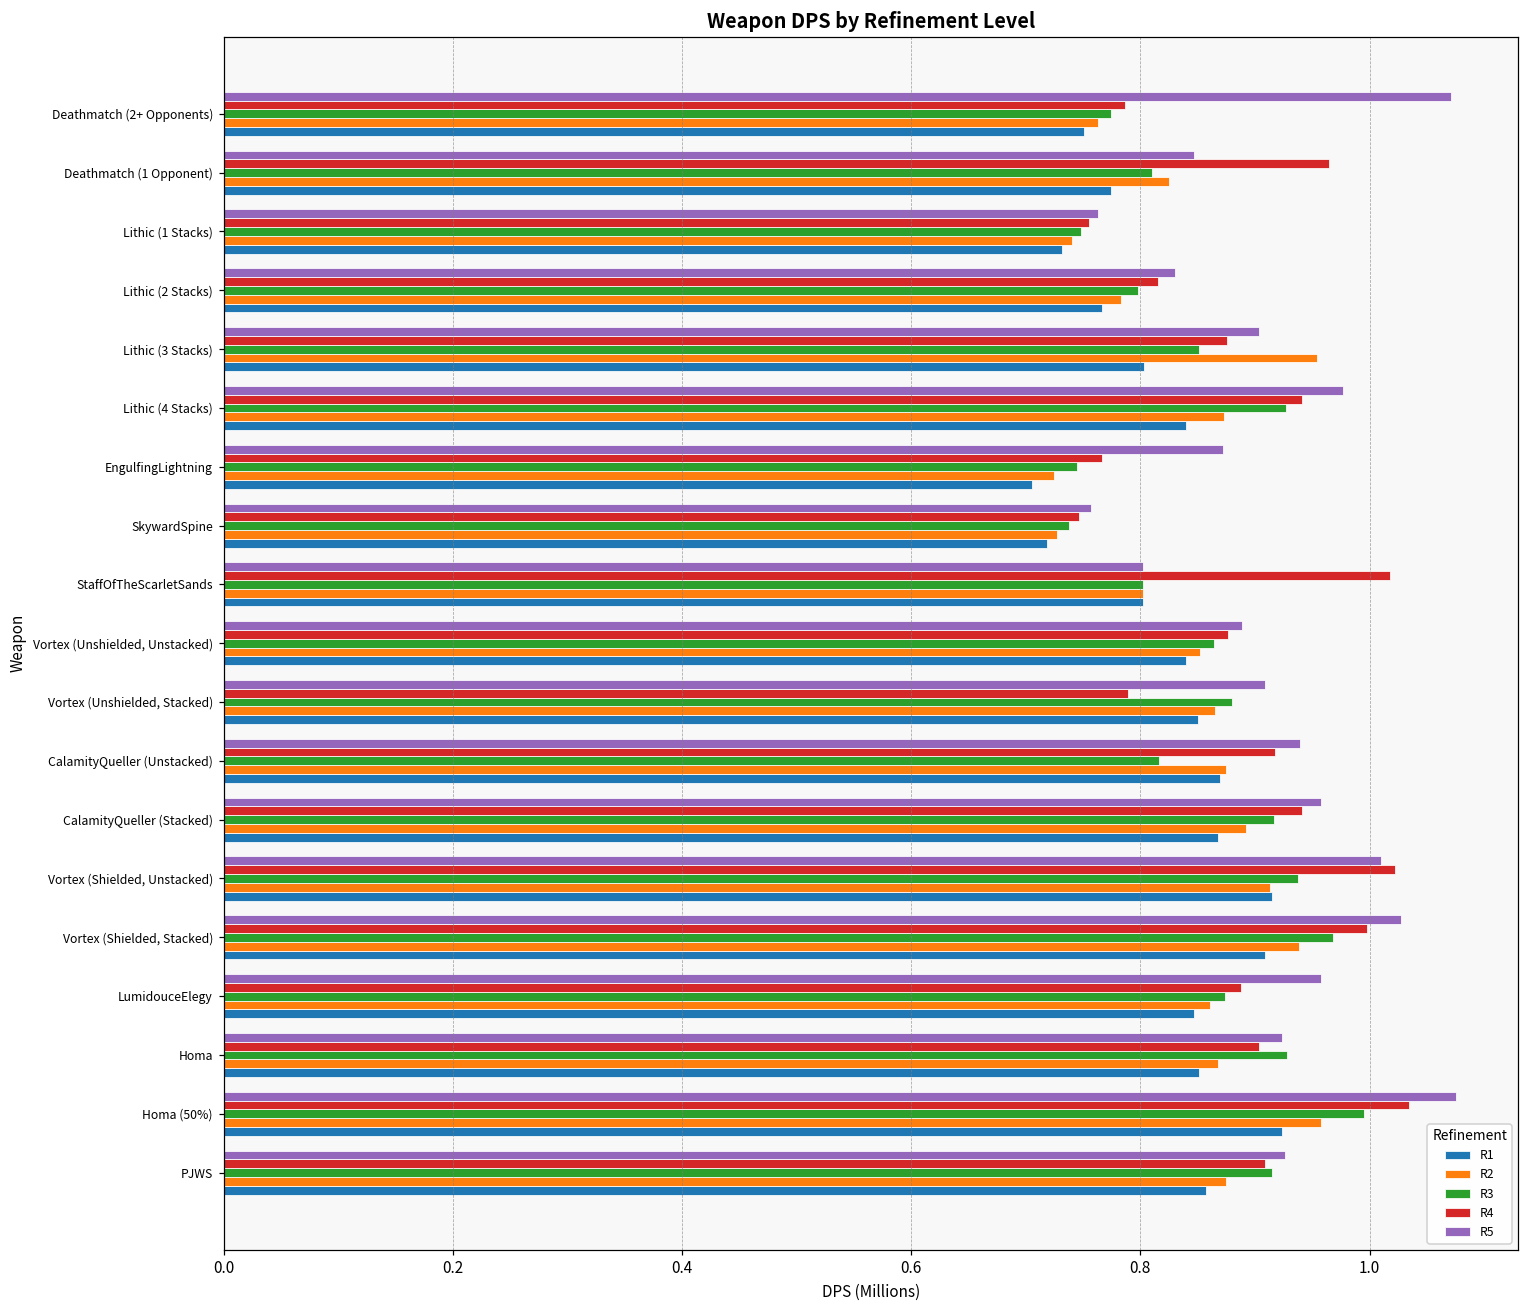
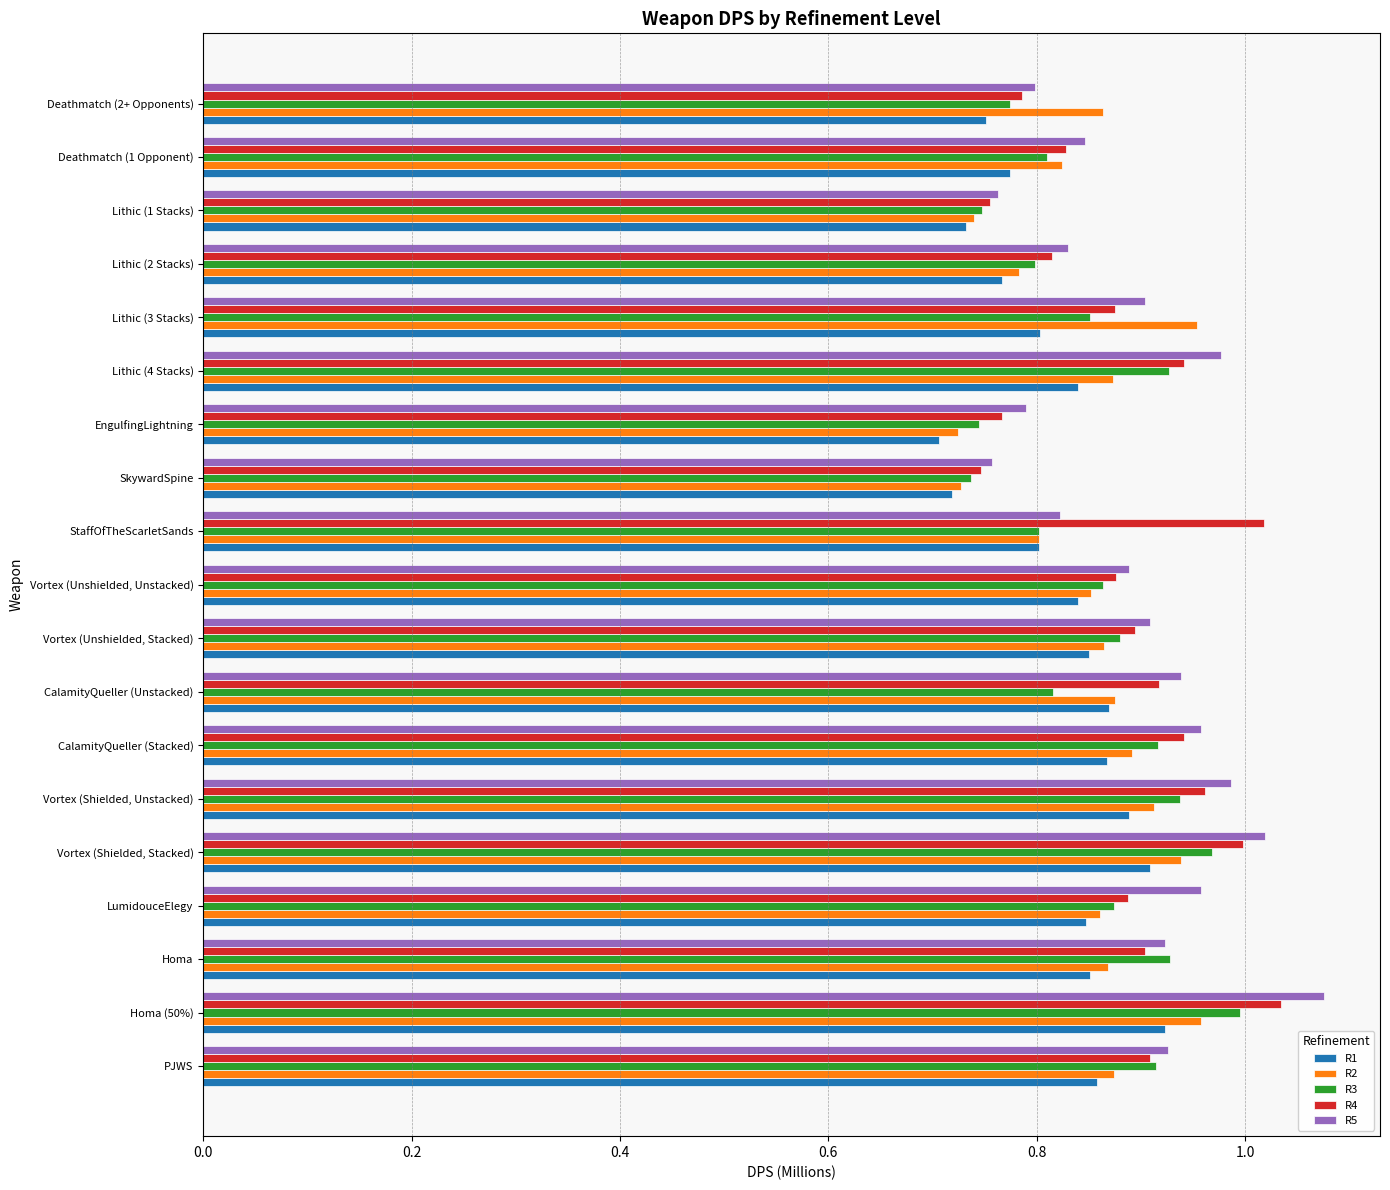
  {
    "R1": {
      "Deathmatch (2+ Opponents)": 0.751,
      "Deathmatch (1 Opponent)": 0.774,
      "Lithic (1 Stacks)": 0.732,
      "Lithic (2 Stacks)": 0.767,
      "Lithic (3 Stacks)": 0.803,
      "Lithic (4 Stacks)": 0.840,
      "EngulfingLightning": 0.706,
      "SkywardSpine": 0.718,
      "StaffOfTheScarletSands": 0.802,
      "Vortex (Unshielded, Unstacked)": 0.840,
      "Vortex (Unshielded, Stacked)": 0.850,
      "CalamityQueller (Unstacked)": 0.870,
      "CalamityQueller (Stacked)": 0.867,
-     "Vortex (Shielded, Unstacked)": 0.915,
+     "Vortex (Shielded, Unstacked)": 0.889,
      "Vortex (Shielded, Stacked)": 0.909,
      "LumidouceElegy": 0.847,
      "Homa": 0.852,
      "Homa (50%)": 0.923,
      "PJWS": 0.858
    },
    "R2": {
-     "Deathmatch (2+ Opponents)": 0.763,
+     "Deathmatch (2+ Opponents)": 0.863,
      "Deathmatch (1 Opponent)": 0.825,
      "Lithic (1 Stacks)": 0.740,
      "Lithic (2 Stacks)": 0.783,
      "Lithic (3 Stacks)": 0.954,
      "Lithic (4 Stacks)": 0.873,
      "EngulfingLightning": 0.725,
      "SkywardSpine": 0.727,
      "StaffOfTheScarletSands": 0.802,
      "Vortex (Unshielded, Unstacked)": 0.852,
      "Vortex (Unshielded, Stacked)": 0.865,
      "CalamityQueller (Unstacked)": 0.875,
      "CalamityQueller (Stacked)": 0.892,
      "Vortex (Shielded, Unstacked)": 0.913,
      "Vortex (Shielded, Stacked)": 0.939,
      "LumidouceElegy": 0.860,
      "Homa": 0.868,
      "Homa (50%)": 0.958,
      "PJWS": 0.875
    },
    "R3": {
      "Deathmatch (2+ Opponents)": 0.774,
      "Deathmatch (1 Opponent)": 0.810,
      "Lithic (1 Stacks)": 0.748,
      "Lithic (2 Stacks)": 0.798,
      "Lithic (3 Stacks)": 0.851,
      "Lithic (4 Stacks)": 0.927,
      "EngulfingLightning": 0.745,
      "SkywardSpine": 0.737,
      "StaffOfTheScarletSands": 0.802,
      "Vortex (Unshielded, Unstacked)": 0.864,
      "Vortex (Unshielded, Stacked)": 0.880,
      "CalamityQueller (Unstacked)": 0.816,
      "CalamityQueller (Stacked)": 0.916,
      "Vortex (Shielded, Unstacked)": 0.937,
      "Vortex (Shielded, Stacked)": 0.968,
      "LumidouceElegy": 0.874,
      "Homa": 0.928,
      "Homa (50%)": 0.995,
      "PJWS": 0.915
    },
    "R4": {
      "Deathmatch (2+ Opponents)": 0.786,
-     "Deathmatch (1 Opponent)": 0.965,
+     "Deathmatch (1 Opponent)": 0.828,
      "Lithic (1 Stacks)": 0.755,
      "Lithic (2 Stacks)": 0.815,
      "Lithic (3 Stacks)": 0.875,
      "Lithic (4 Stacks)": 0.942,
      "EngulfingLightning": 0.766,
      "SkywardSpine": 0.747,
      "StaffOfTheScarletSands": 1.018,
      "Vortex (Unshielded, Unstacked)": 0.876,
-     "Vortex (Unshielded, Stacked)": 0.789,
+     "Vortex (Unshielded, Stacked)": 0.894,
      "CalamityQueller (Unstacked)": 0.917,
      "CalamityQueller (Stacked)": 0.941,
-     "Vortex (Shielded, Unstacked)": 1.022,
+     "Vortex (Shielded, Unstacked)": 0.962,
      "Vortex (Shielded, Stacked)": 0.998,
      "LumidouceElegy": 0.888,
      "Homa": 0.904,
      "Homa (50%)": 1.034,
      "PJWS": 0.909
    },
    "R5": {
-     "Deathmatch (2+ Opponents)": 1.071,
+     "Deathmatch (2+ Opponents)": 0.798,
      "Deathmatch (1 Opponent)": 0.847,
      "Lithic (1 Stacks)": 0.763,
      "Lithic (2 Stacks)": 0.830,
      "Lithic (3 Stacks)": 0.904,
      "Lithic (4 Stacks)": 0.977,
-     "EngulfingLightning": 0.872,
+     "EngulfingLightning": 0.789,
      "SkywardSpine": 0.757,
-     "StaffOfTheScarletSands": 0.802,
+     "StaffOfTheScarletSands": 0.822,
      "Vortex (Unshielded, Unstacked)": 0.889,
      "Vortex (Unshielded, Stacked)": 0.909,
      "CalamityQueller (Unstacked)": 0.939,
      "CalamityQueller (Stacked)": 0.958,
-     "Vortex (Shielded, Unstacked)": 1.010,
-     "Vortex (Shielded, Stacked)": 1.028,
+     "Vortex (Shielded, Unstacked)": 0.986,
+     "Vortex (Shielded, Stacked)": 1.019,
      "LumidouceElegy": 0.958,
      "Homa": 0.923,
      "Homa (50%)": 1.076,
      "PJWS": 0.926
    }
  }
